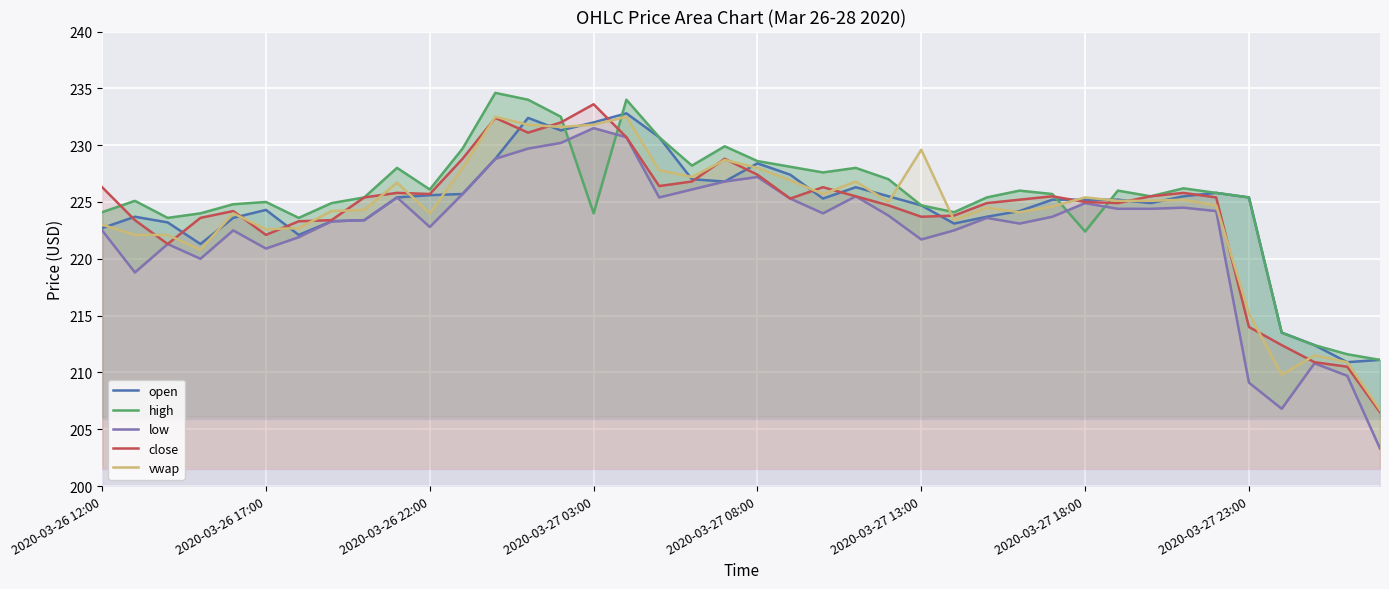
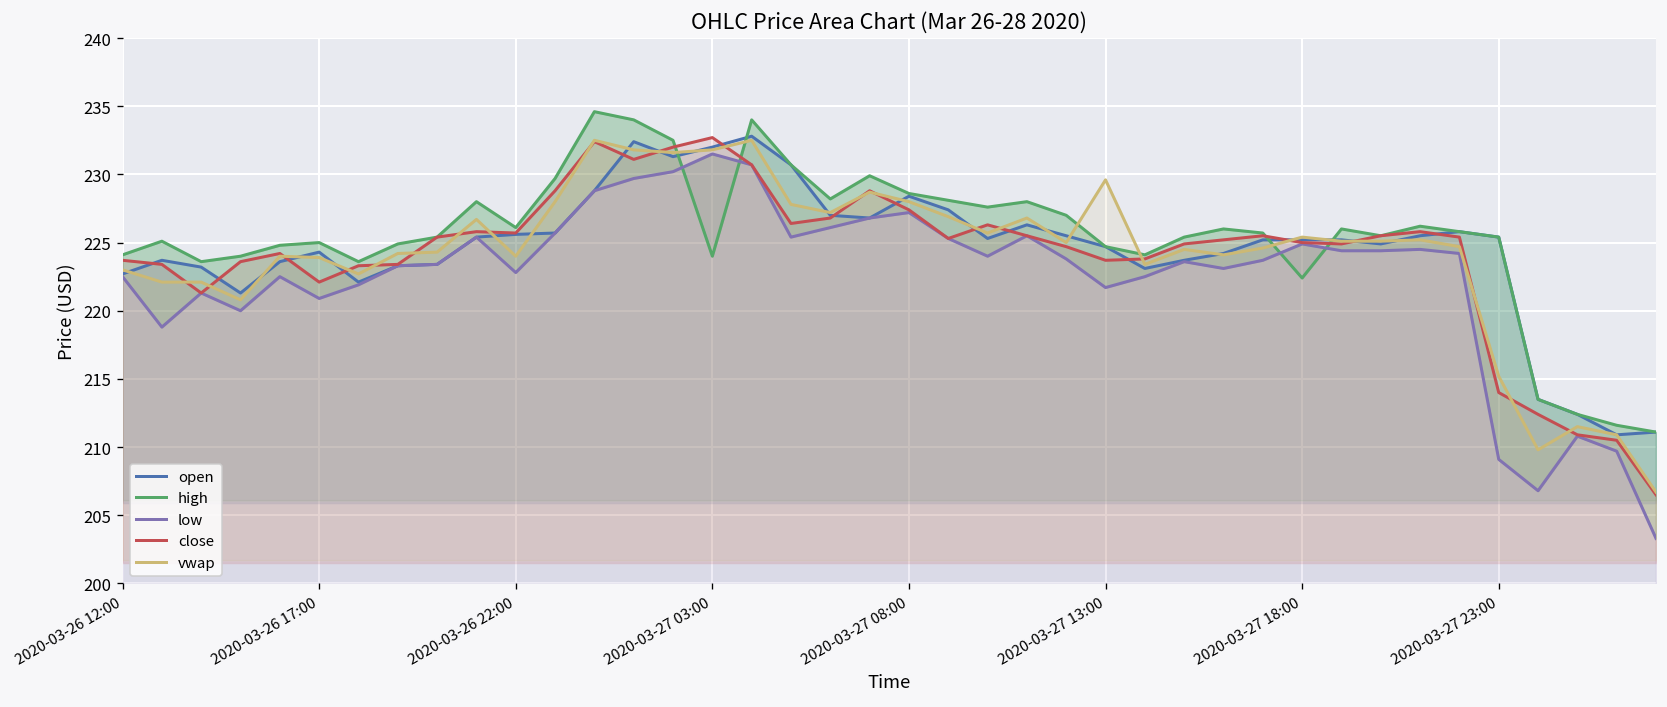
  {
    "close": {
-     "2020-03-26 12:00": 226.3,
+     "2020-03-26 12:00": 223.7,
      "2020-03-26 17:00": 222.1,
-     "2020-03-27 03:00": 233.6,
+     "2020-03-27 03:00": 232.7,
      "2020-03-27 13:00": 223.7,
      "2020-03-27 23:00": 214.0
    },
    "vwap": {
      "2020-03-26 12:00": 223.0,
-     "2020-03-26 17:00": 222.6,
+     "2020-03-26 17:00": 223.9,
      "2020-03-26 22:00": 224.0,
      "2020-03-27 08:00": 228.0,
      "2020-03-27 13:00": 229.6,
      "2020-03-27 23:00": 215.2
    }
  }
